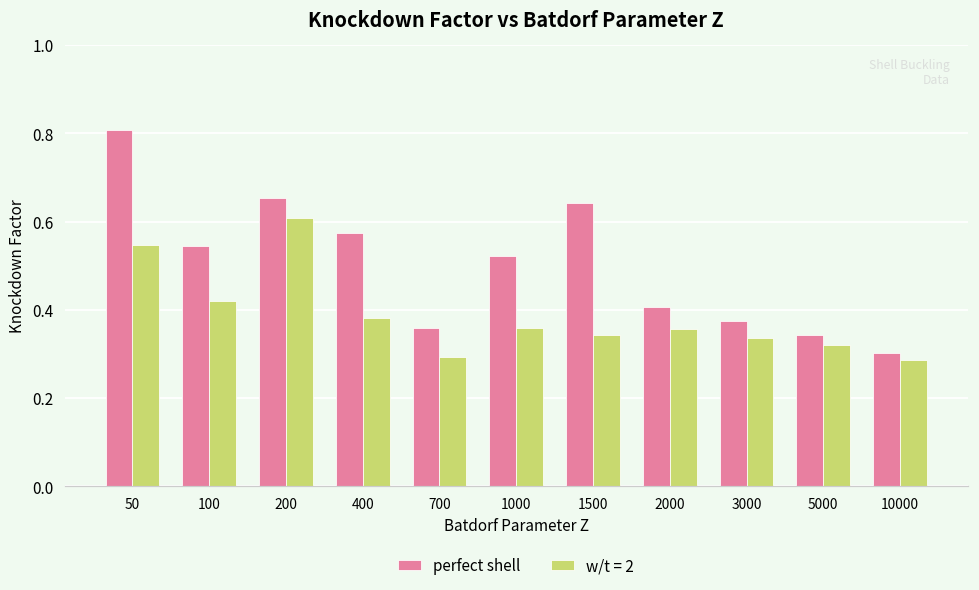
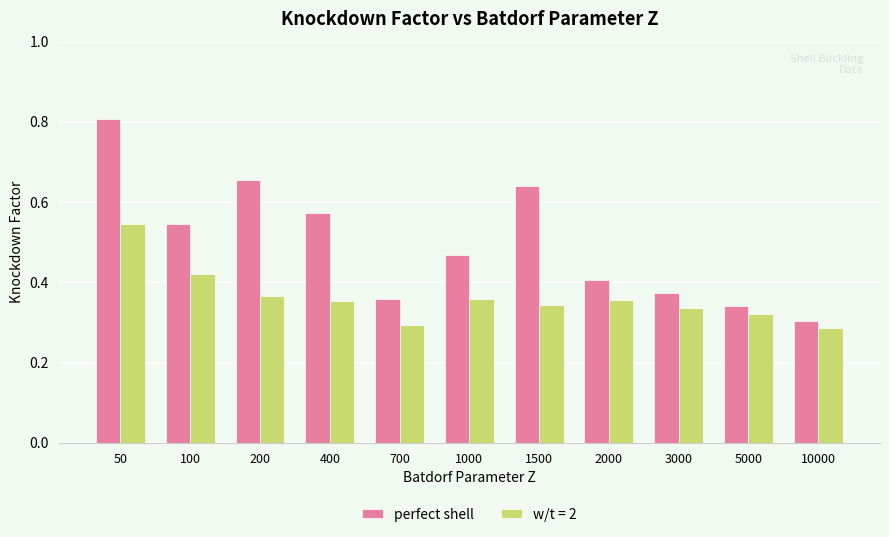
  {
    "perfect shell": {
      "50": 0.81,
      "100": 0.55,
      "200": 0.65,
      "400": 0.57,
      "700": 0.36,
-     "1000": 0.52,
+     "1000": 0.47,
      "1500": 0.64,
      "2000": 0.41,
      "3000": 0.37,
      "5000": 0.34,
      "10000": 0.30
    },
    "w/t = 2": {
      "50": 0.55,
      "100": 0.42,
-     "200": 0.61,
-     "400": 0.38,
+     "200": 0.37,
+     "400": 0.35,
      "700": 0.29,
      "1000": 0.36,
      "1500": 0.34,
      "2000": 0.36,
      "3000": 0.34,
      "5000": 0.32,
      "10000": 0.29
    }
  }
